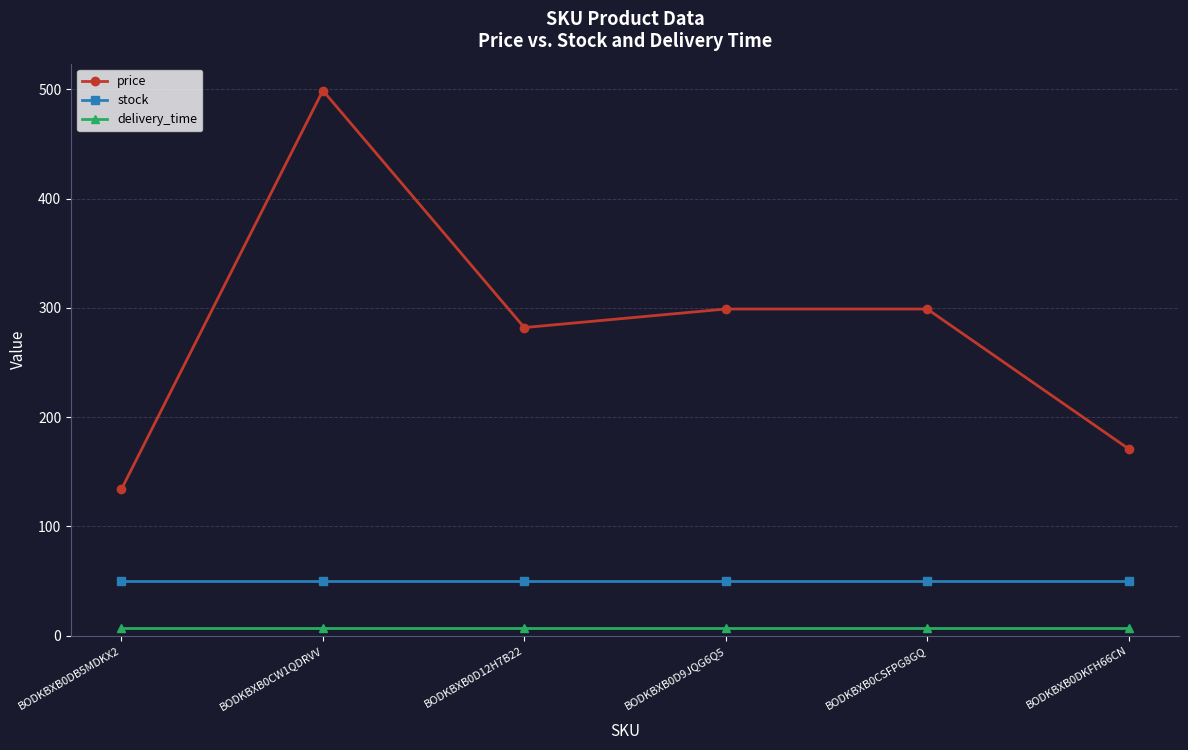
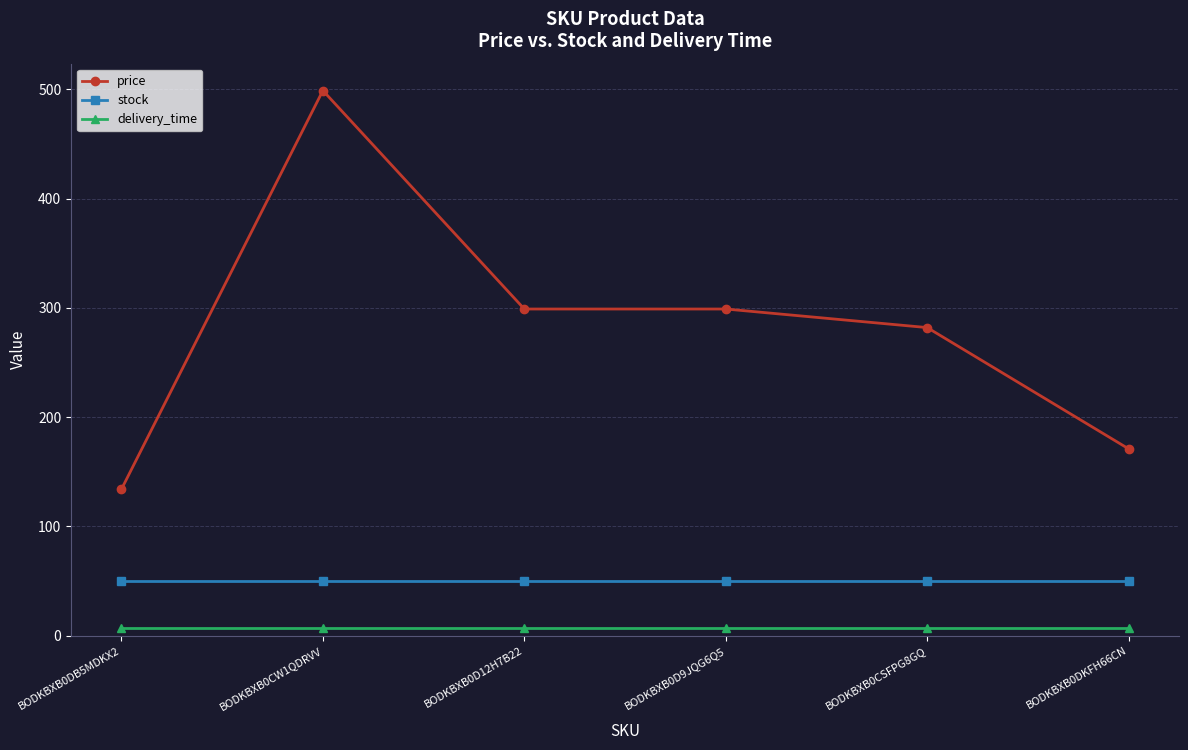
  {
    "price": {
      "BODKBXB0DB5MDKX2": 134,
      "BODKBXB0CW1QDRVV": 499,
-     "BODKBXB0D12H7B22": 282,
+     "BODKBXB0D12H7B22": 299,
      "BODKBXB0D9JQG6Q5": 299,
-     "BODKBXB0CSFPG8GQ": 299,
+     "BODKBXB0CSFPG8GQ": 282,
      "BODKBXB0DKFH66CN": 171
    },
    "stock": {
      "BODKBXB0DB5MDKX2": 50,
      "BODKBXB0CW1QDRVV": 50,
      "BODKBXB0D12H7B22": 50,
      "BODKBXB0D9JQG6Q5": 50,
      "BODKBXB0CSFPG8GQ": 50,
      "BODKBXB0DKFH66CN": 50
    },
    "delivery_time": {
      "BODKBXB0DB5MDKX2": 7,
      "BODKBXB0CW1QDRVV": 7,
      "BODKBXB0D12H7B22": 7,
      "BODKBXB0D9JQG6Q5": 7,
      "BODKBXB0CSFPG8GQ": 7,
      "BODKBXB0DKFH66CN": 7
    }
  }
